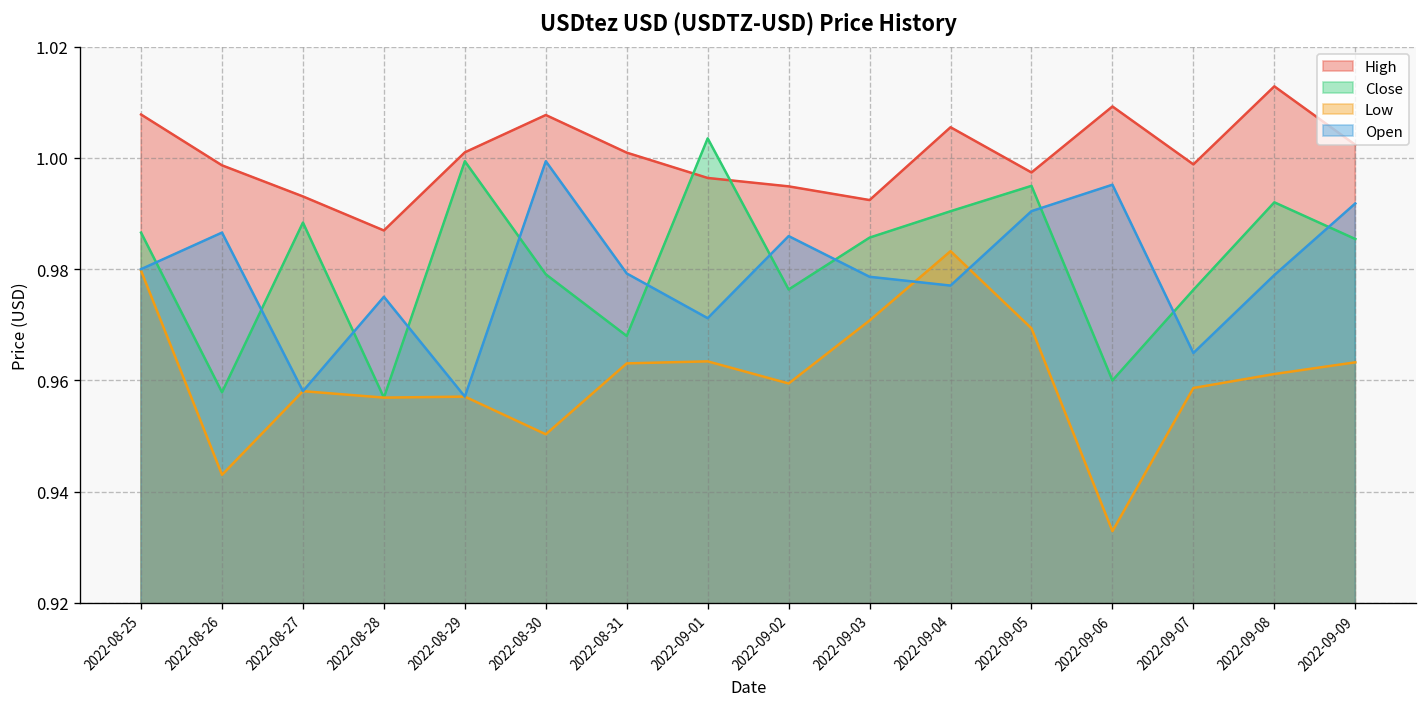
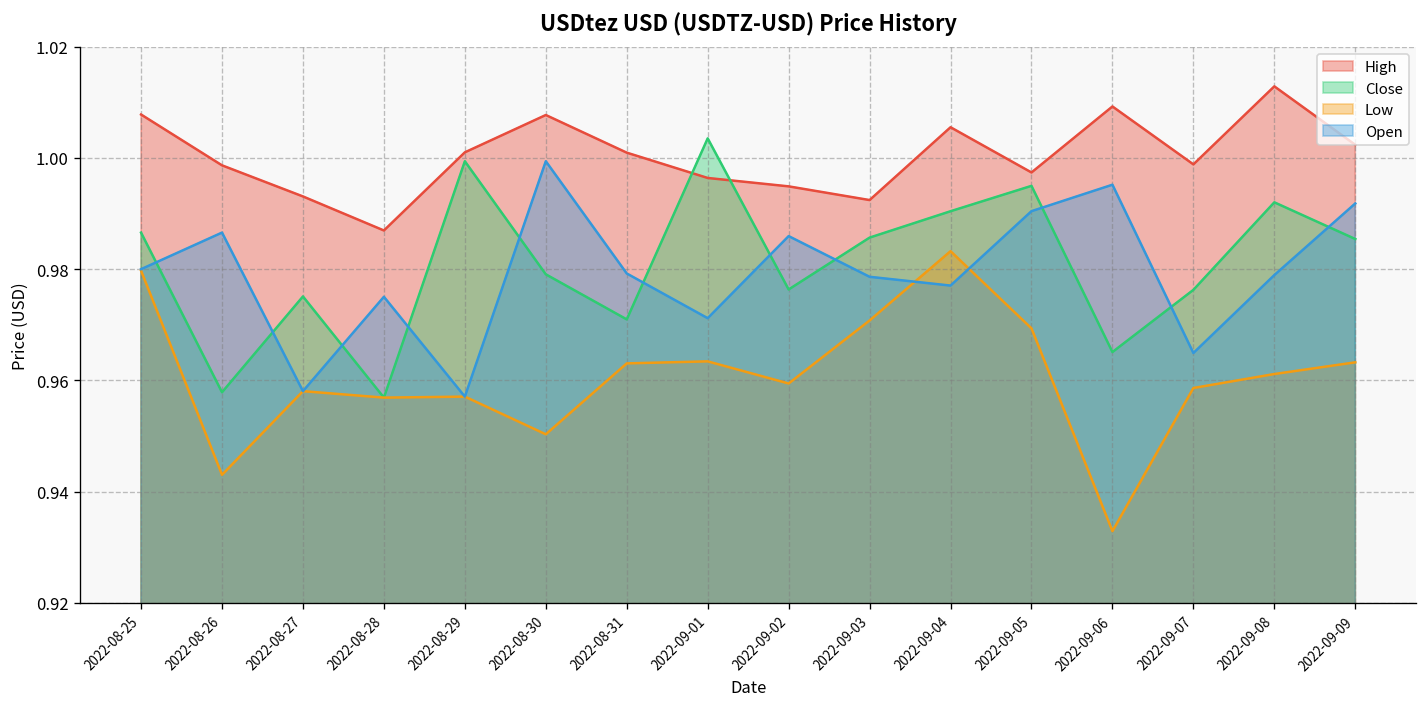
  {
    "Close": {
      "2022-08-25": 0.987,
      "2022-08-26": 0.958,
-     "2022-08-27": 0.988,
+     "2022-08-27": 0.975,
      "2022-08-29": 0.999,
      "2022-08-30": 0.979,
-     "2022-08-31": 0.968,
+     "2022-08-31": 0.971,
      "2022-09-01": 1.004,
      "2022-09-02": 0.976,
      "2022-09-03": 0.986,
      "2022-09-04": 0.990,
      "2022-09-05": 0.995,
-     "2022-09-06": 0.960,
+     "2022-09-06": 0.965,
      "2022-09-07": 0.976,
      "2022-09-08": 0.992,
      "2022-09-09": 0.985
    },
    "Open": {
      "2022-08-26": 0.987,
      "2022-08-28": 0.975,
      "2022-08-30": 0.999,
      "2022-08-31": 0.979,
      "2022-09-01": 0.971,
      "2022-09-02": 0.986,
      "2022-09-03": 0.979,
      "2022-09-04": 0.977,
      "2022-09-05": 0.990,
      "2022-09-06": 0.995,
      "2022-09-07": 0.965,
      "2022-09-08": 0.979,
      "2022-09-09": 0.992
    }
  }
